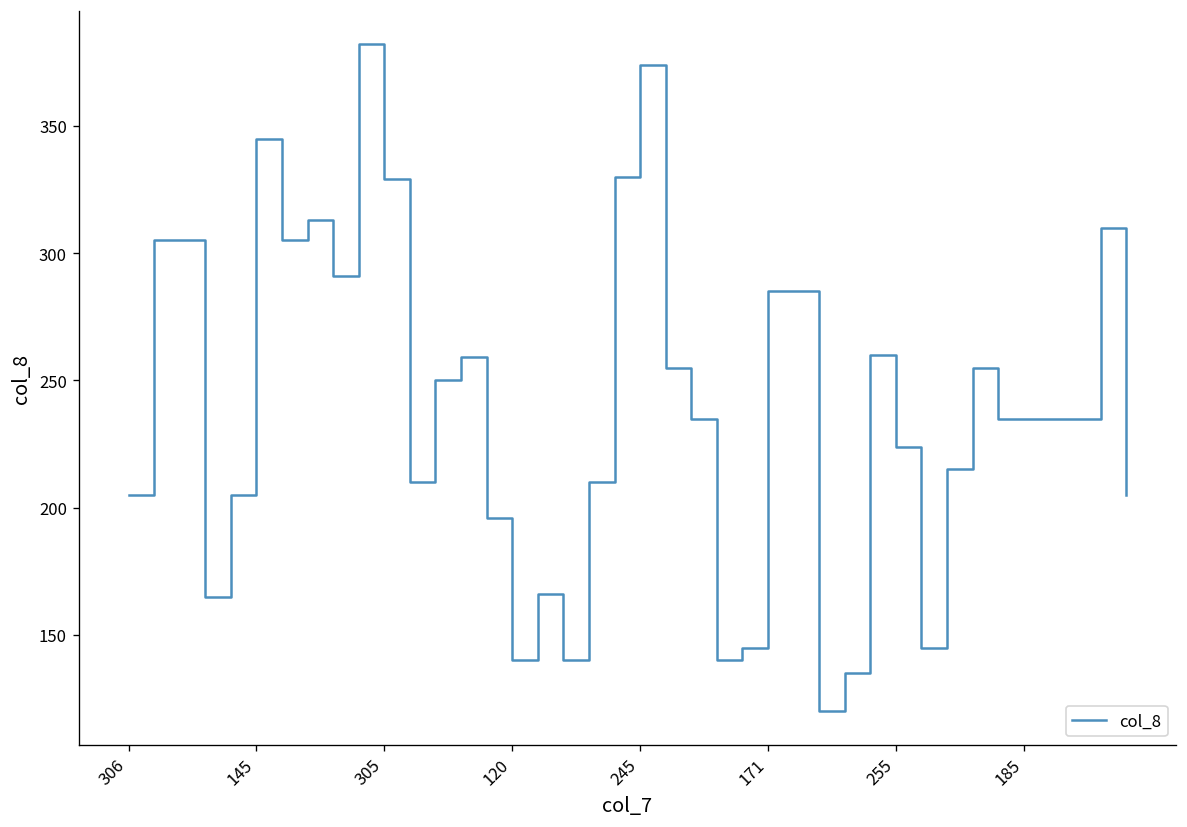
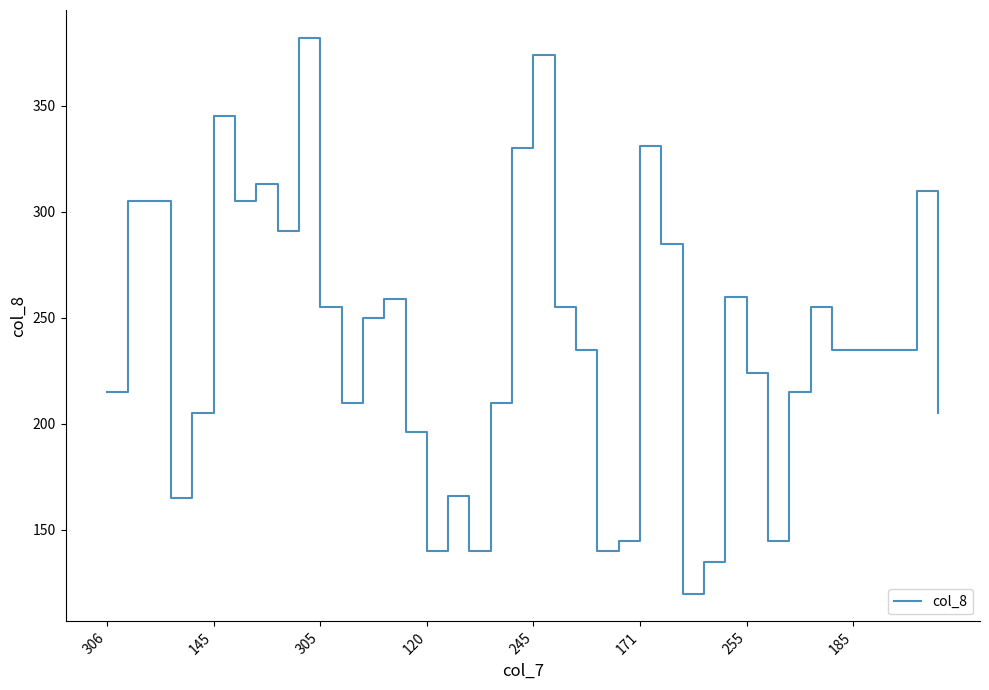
  {
-   "306": 205,
+   "306": 215,
    "145": 345,
-   "305": 329,
+   "305": 255,
    "120": 140,
    "245": 374,
-   "171": 285,
+   "171": 331,
    "255": 224,
    "185": 235
  }
